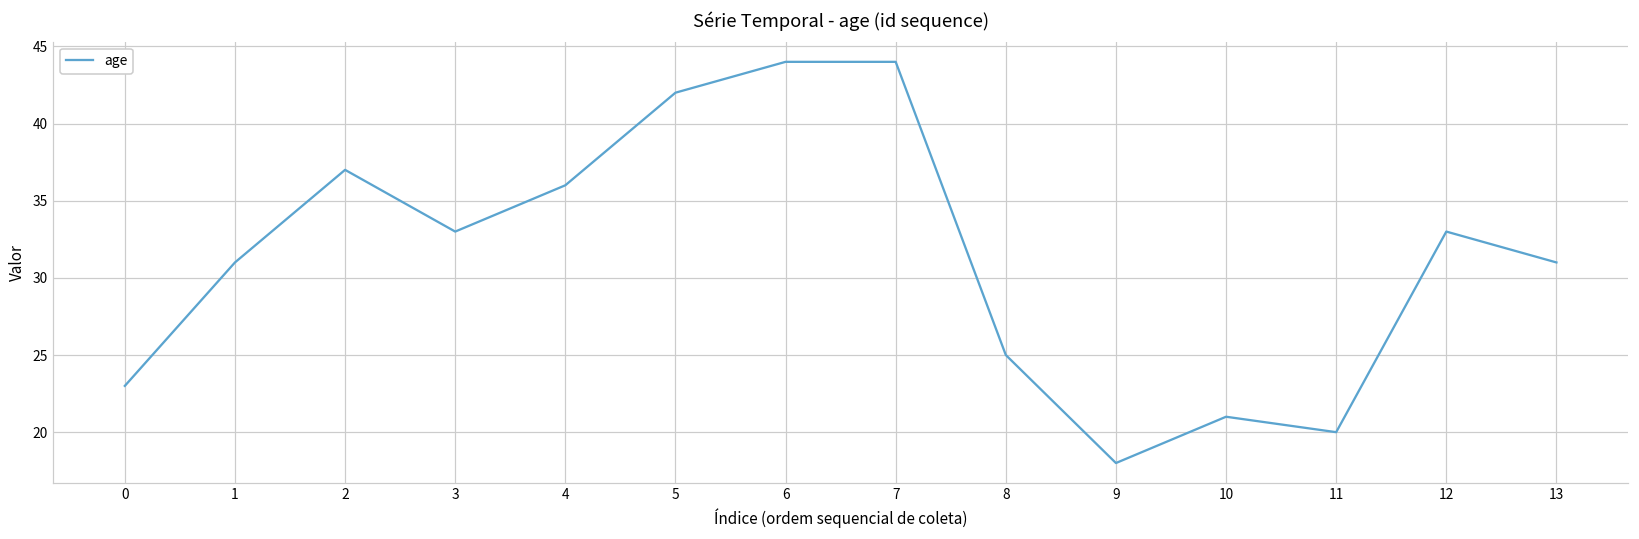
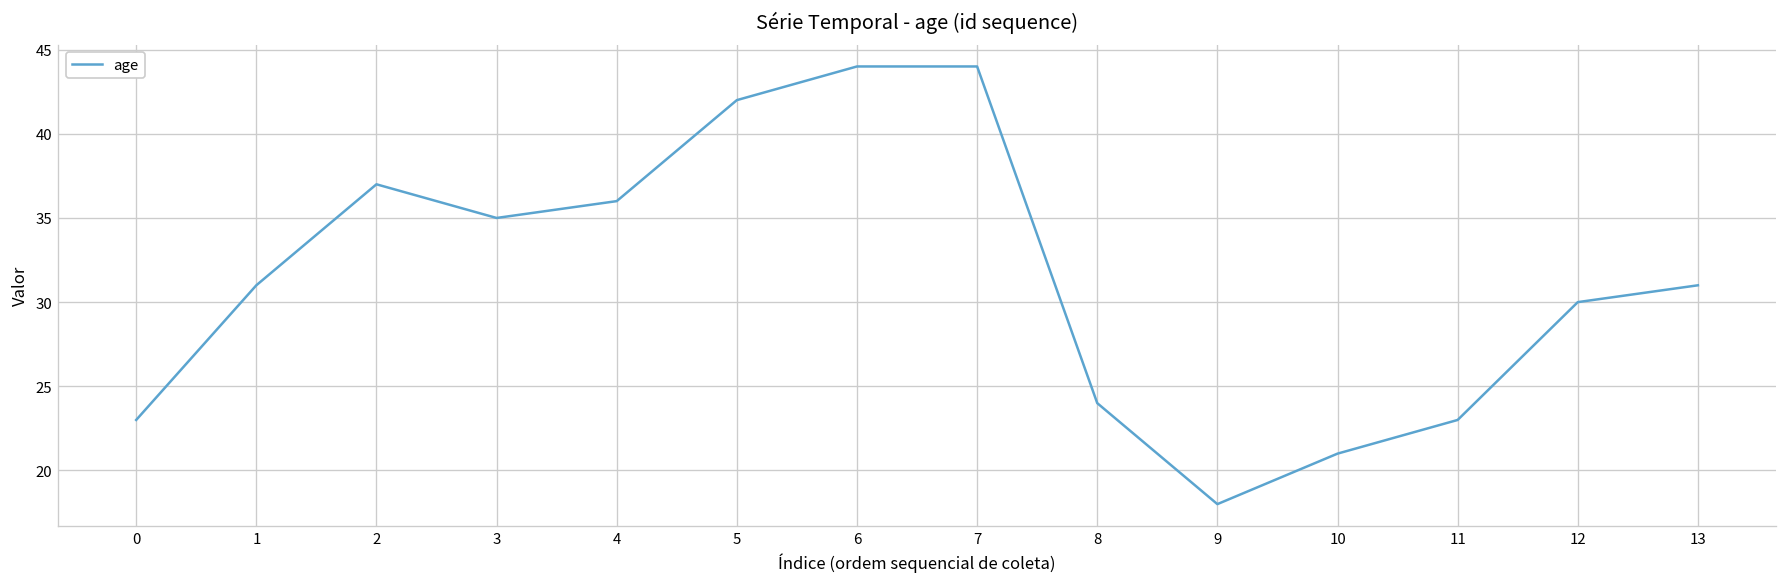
  {
    "0": 23,
    "1": 31,
    "2": 37,
-   "3": 33,
+   "3": 35,
    "4": 36,
    "5": 42,
    "6": 44,
    "7": 44,
-   "8": 25,
+   "8": 24,
    "9": 18,
    "10": 21,
-   "11": 20,
-   "12": 33,
+   "11": 23,
+   "12": 30,
    "13": 31
  }
